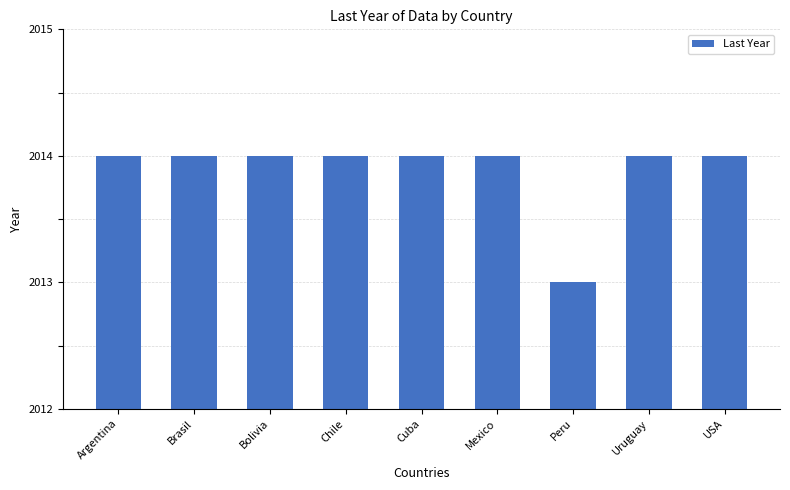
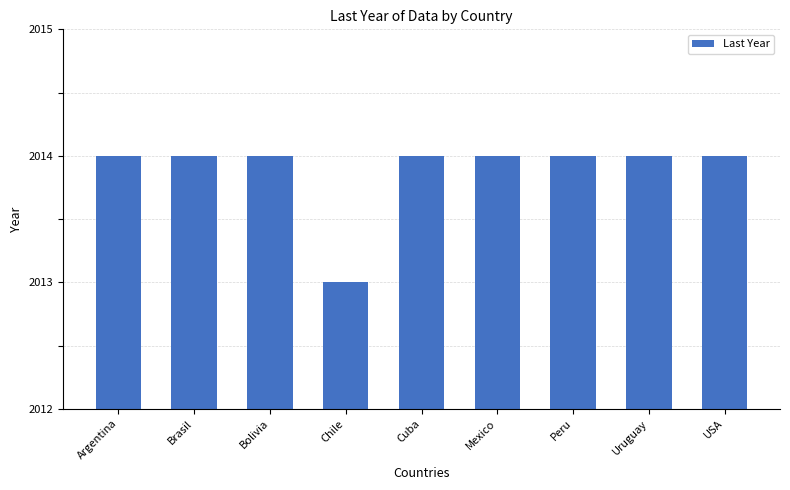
  {
    "Argentina": 2014,
    "Brasil": 2014,
    "Bolivia": 2014,
-   "Chile": 2014,
+   "Chile": 2013,
    "Cuba": 2014,
    "Mexico": 2014,
-   "Peru": 2013,
+   "Peru": 2014,
    "Uruguay": 2014,
    "USA": 2014
  }
